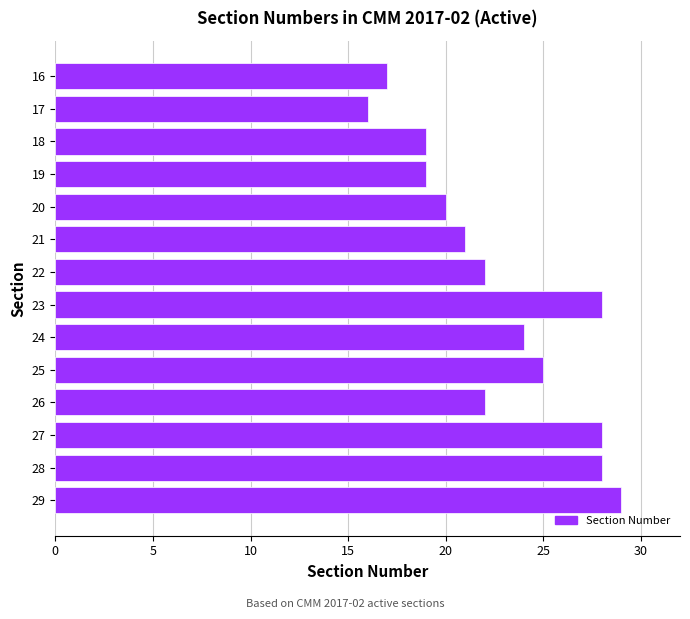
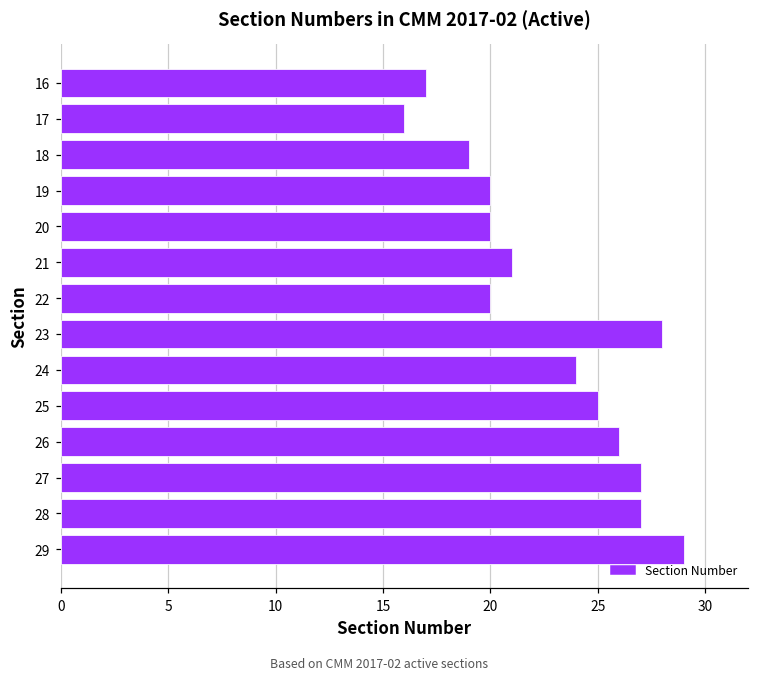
  {
    "16": 17,
    "17": 16,
    "18": 19,
-   "19": 19,
+   "19": 20,
    "20": 20,
    "21": 21,
-   "22": 22,
+   "22": 20,
    "23": 28,
    "24": 24,
    "25": 25,
-   "26": 22,
-   "27": 28,
-   "28": 28,
+   "26": 26,
+   "27": 27,
+   "28": 27,
    "29": 29
  }
